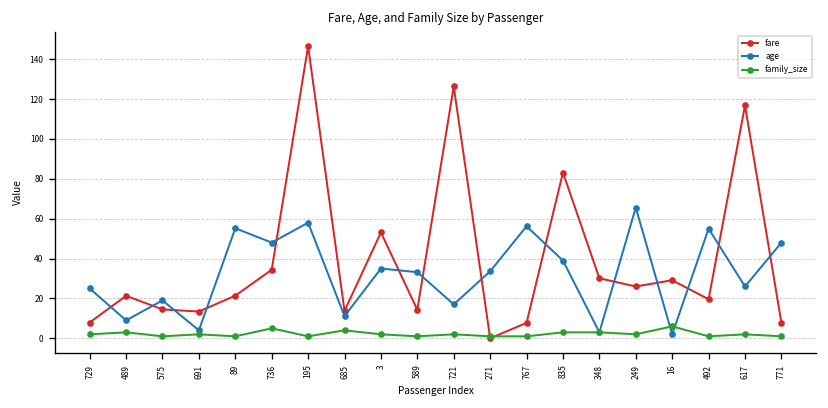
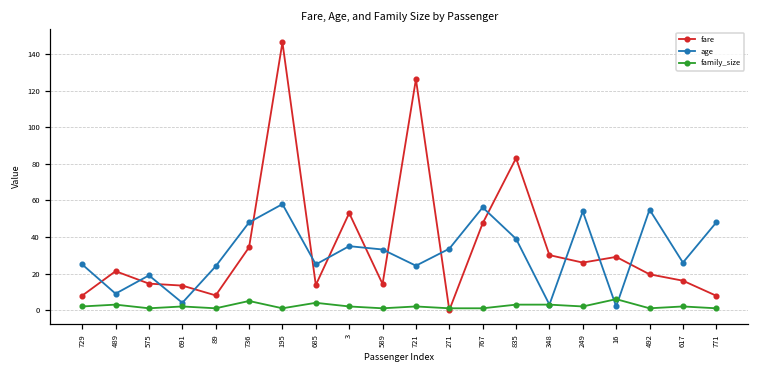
  {
    "fare": {
      "729": 8,
      "489": 21,
      "575": 15,
      "691": 13,
-     "89": 21,
+     "89": 8,
      "736": 34,
      "195": 147,
      "685": 14,
      "3": 53,
      "589": 14,
      "721": 126,
-     "767": 8,
+     "767": 48,
      "835": 83,
      "348": 30,
      "249": 26,
      "16": 29,
      "492": 20,
-     "617": 117,
+     "617": 16,
      "771": 8
    },
    "age": {
      "729": 25,
      "489": 9,
      "575": 19,
      "691": 4,
-     "89": 55,
+     "89": 24,
      "736": 48,
      "195": 58,
-     "685": 11,
+     "685": 25,
      "3": 35,
      "589": 33,
-     "721": 17,
+     "721": 24,
      "271": 34,
      "767": 56,
      "835": 39,
-     "249": 66,
+     "249": 54,
      "16": 2,
      "492": 55,
      "617": 26,
      "771": 48
    },
    "family_size": {
      "729": 2,
      "489": 3,
      "575": 1,
      "691": 2,
      "89": 1,
      "736": 5,
      "195": 1,
      "685": 4,
      "3": 2,
      "589": 1,
      "721": 2,
      "767": 1,
      "835": 3,
      "249": 2,
      "16": 6,
      "492": 1,
      "617": 2,
      "771": 1
    }
  }
